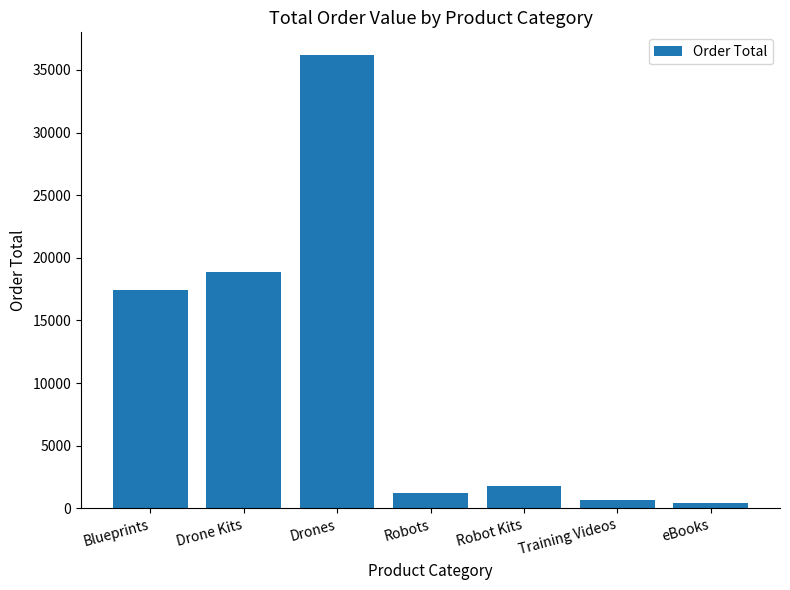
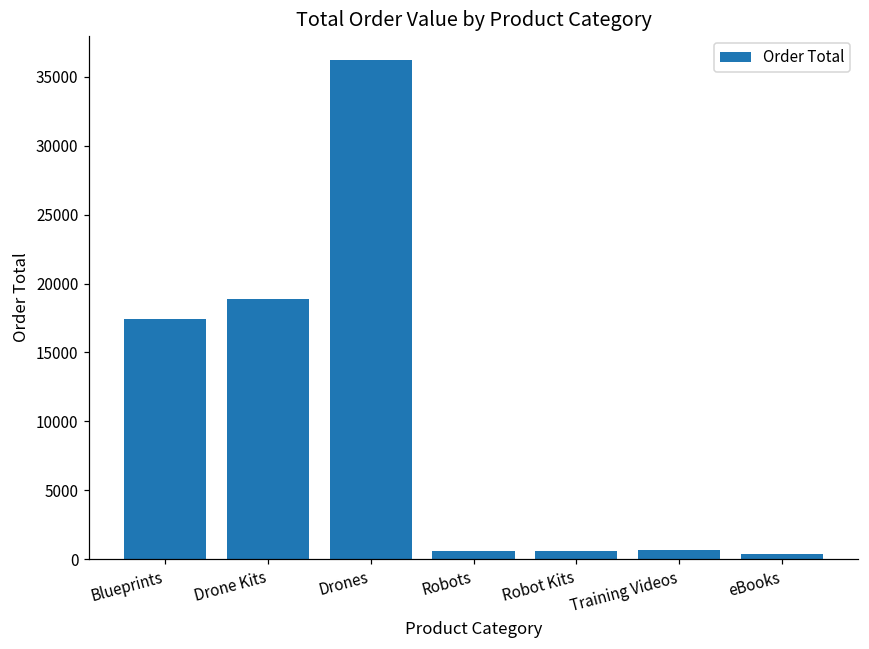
  {
    "Blueprints": 17400,
    "Drone Kits": 18900,
    "Drones": 36200,
-   "Robots": 1200,
-   "Robot Kits": 1800,
+   "Robots": 600,
+   "Robot Kits": 600,
    "Training Videos": 700,
    "eBooks": 400
  }
